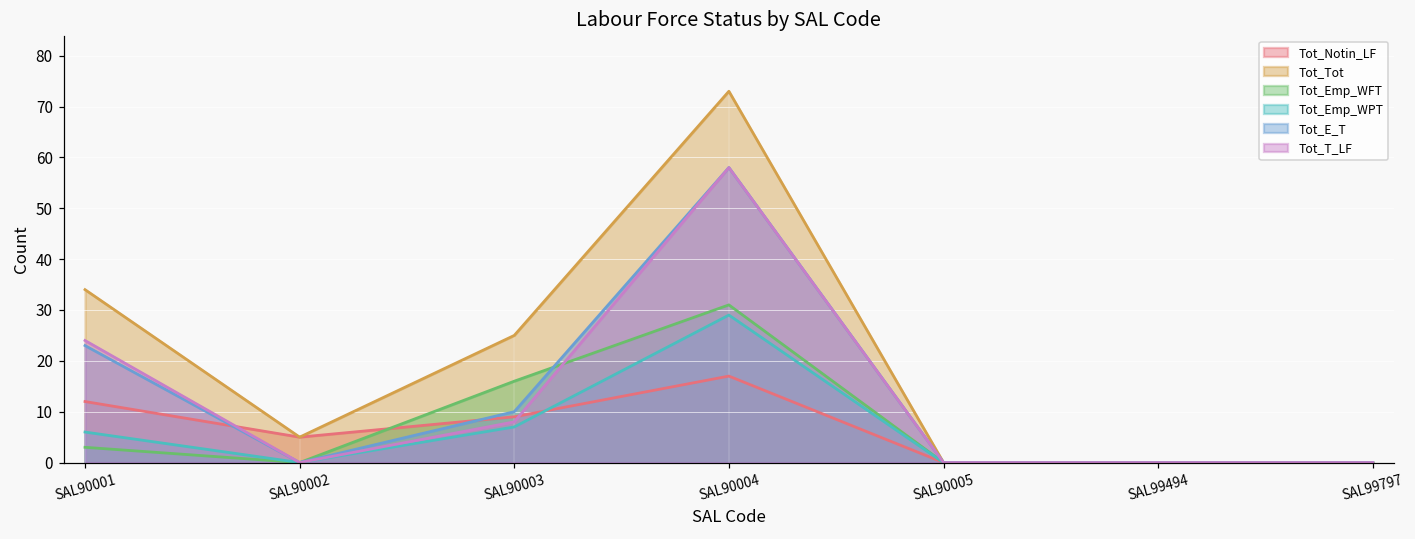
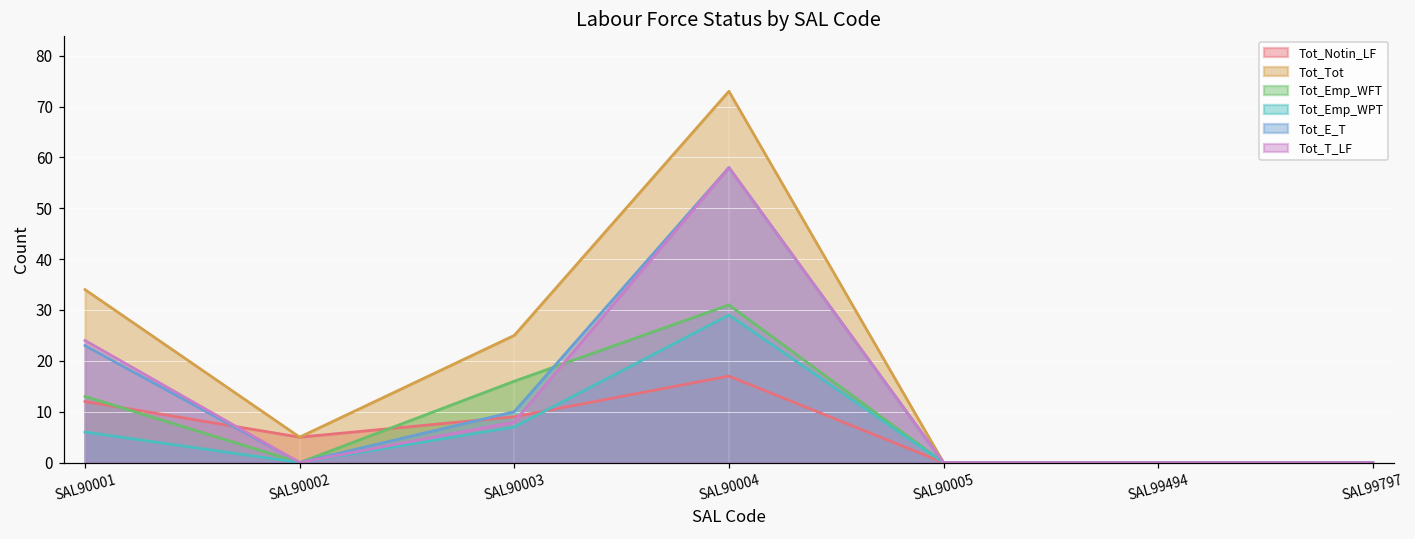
  {
    "Tot_Emp_WFT": {
-     "SAL90001": 3,
+     "SAL90001": 13,
      "SAL90003": 16,
      "SAL90004": 31
    }
  }
